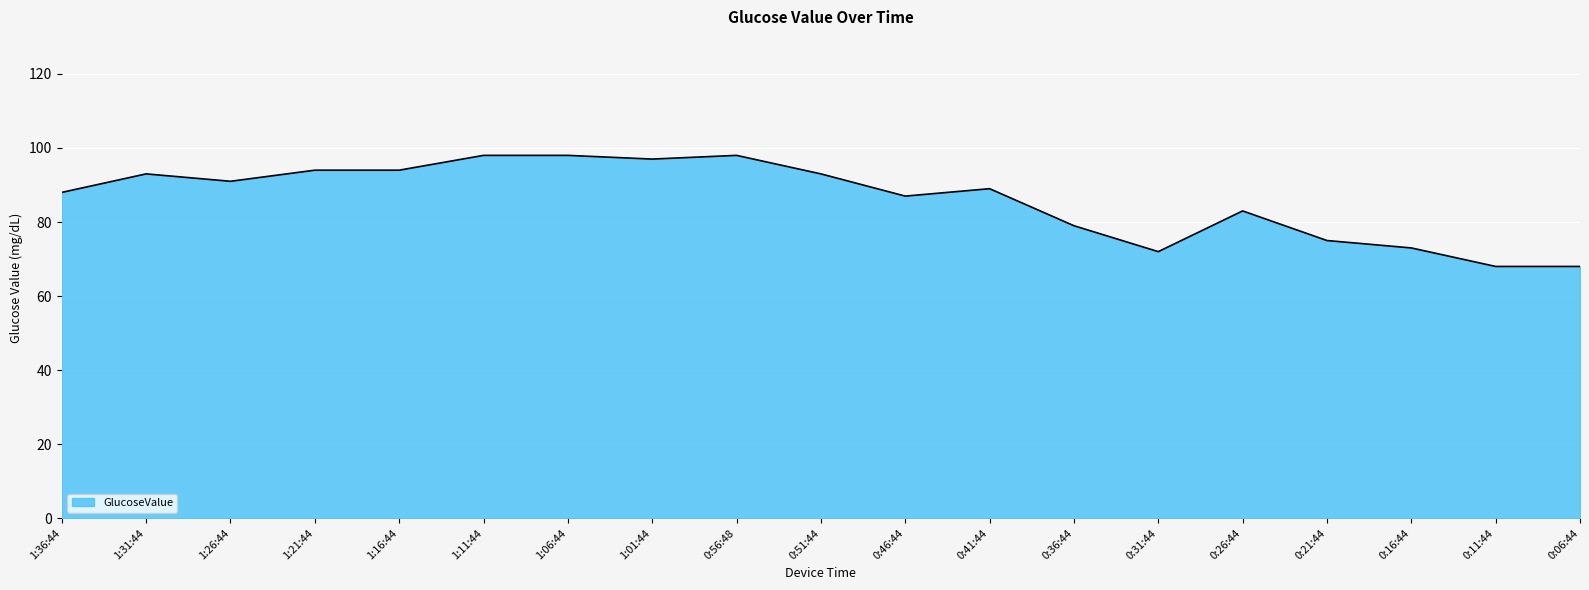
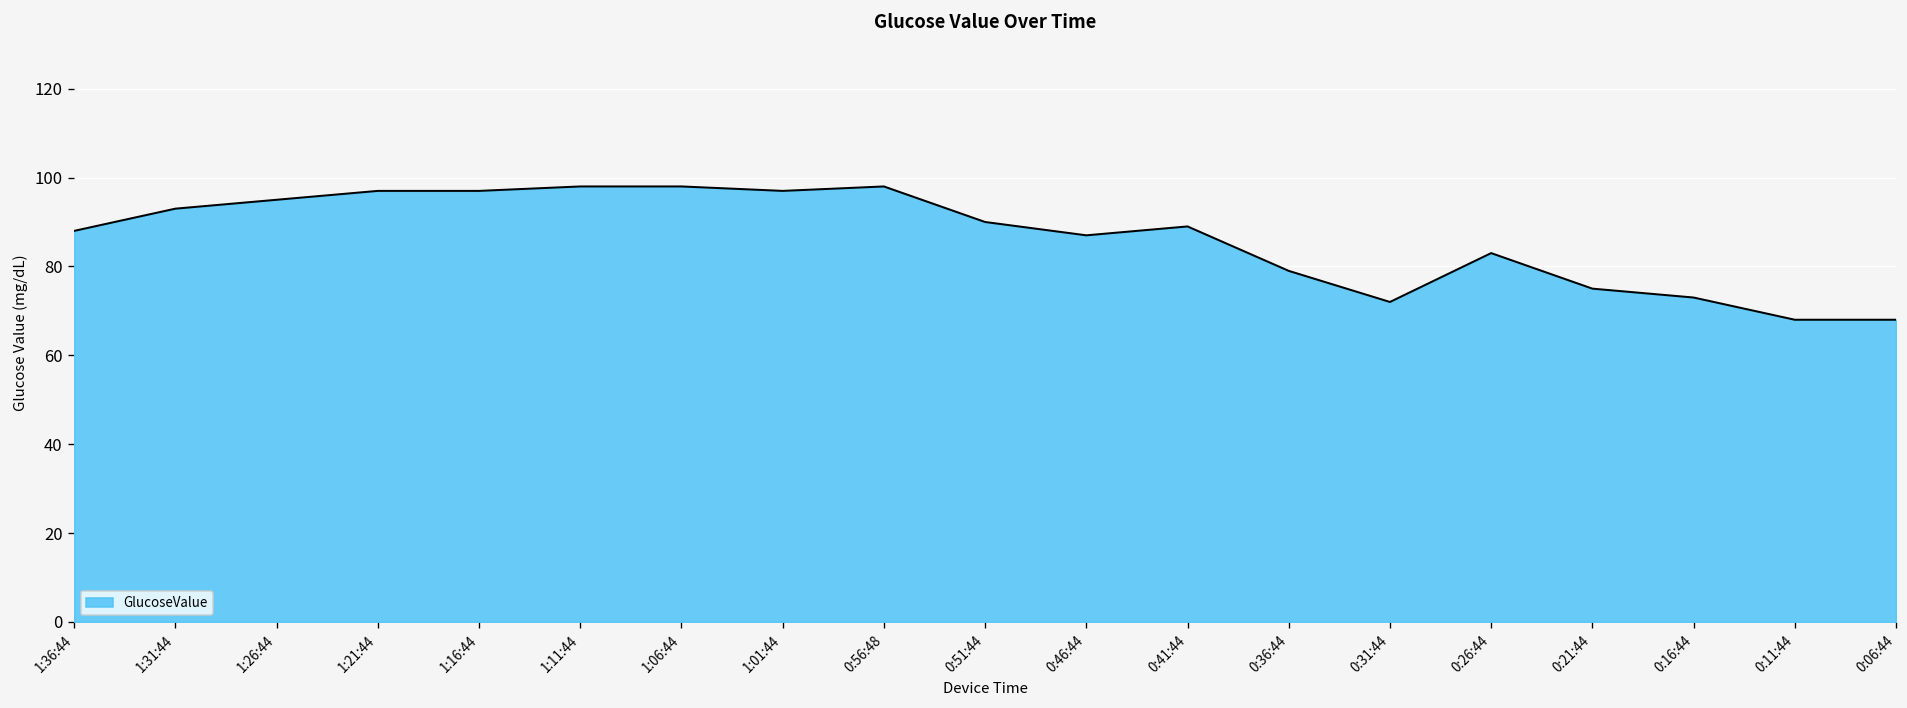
  {
    "1:36:44": 88,
    "1:31:44": 93,
-   "1:26:44": 91,
-   "1:21:44": 94,
-   "1:16:44": 94,
+   "1:26:44": 95,
+   "1:21:44": 97,
+   "1:16:44": 97,
    "1:11:44": 98,
    "1:06:44": 98,
    "1:01:44": 97,
    "0:56:48": 98,
-   "0:51:44": 93,
+   "0:51:44": 90,
    "0:46:44": 87,
    "0:41:44": 89,
    "0:36:44": 79,
    "0:31:44": 72,
    "0:26:44": 83,
    "0:21:44": 75,
    "0:16:44": 73,
    "0:11:44": 68,
    "0:06:44": 68
  }
